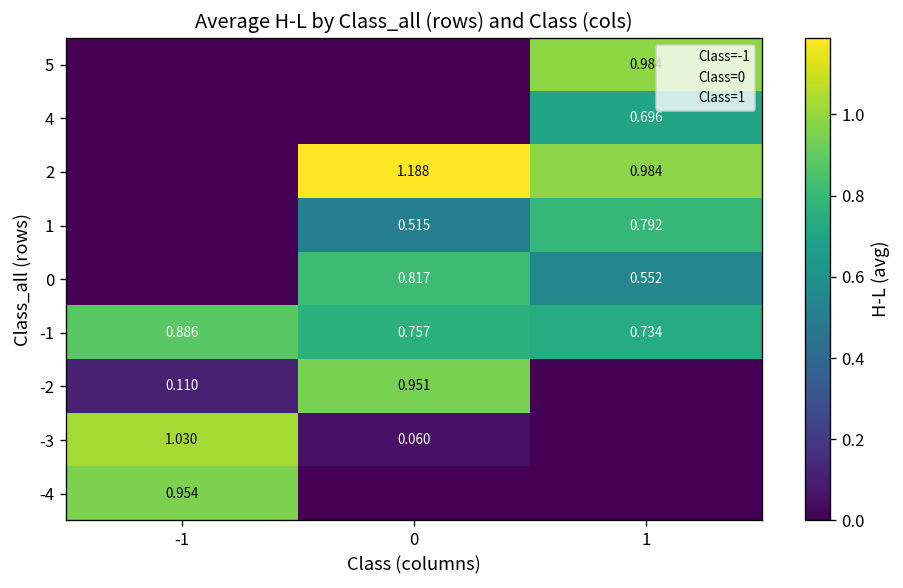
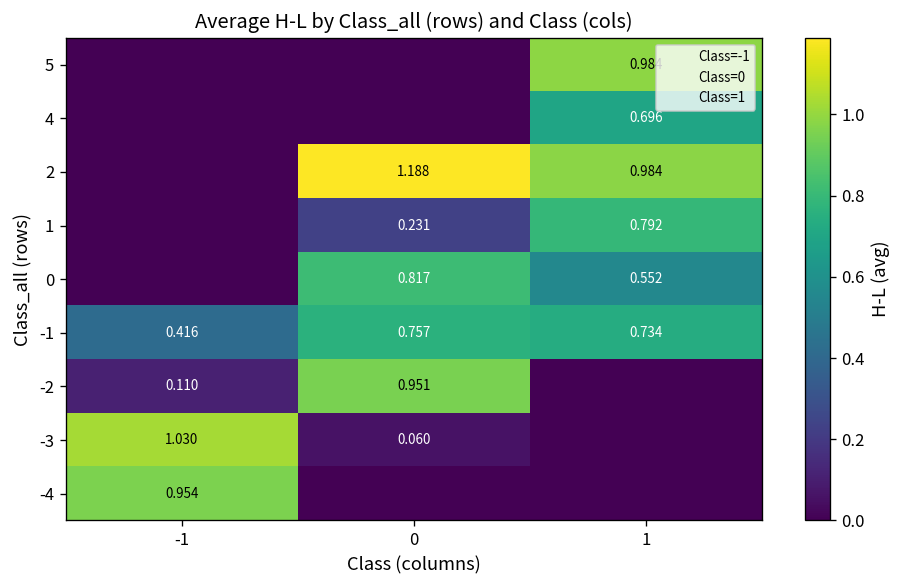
  {
    "1": {
-     "0": 0.515
+     "0": 0.231
    },
    "-1": {
-     "-1": 0.886
+     "-1": 0.416
    }
  }
